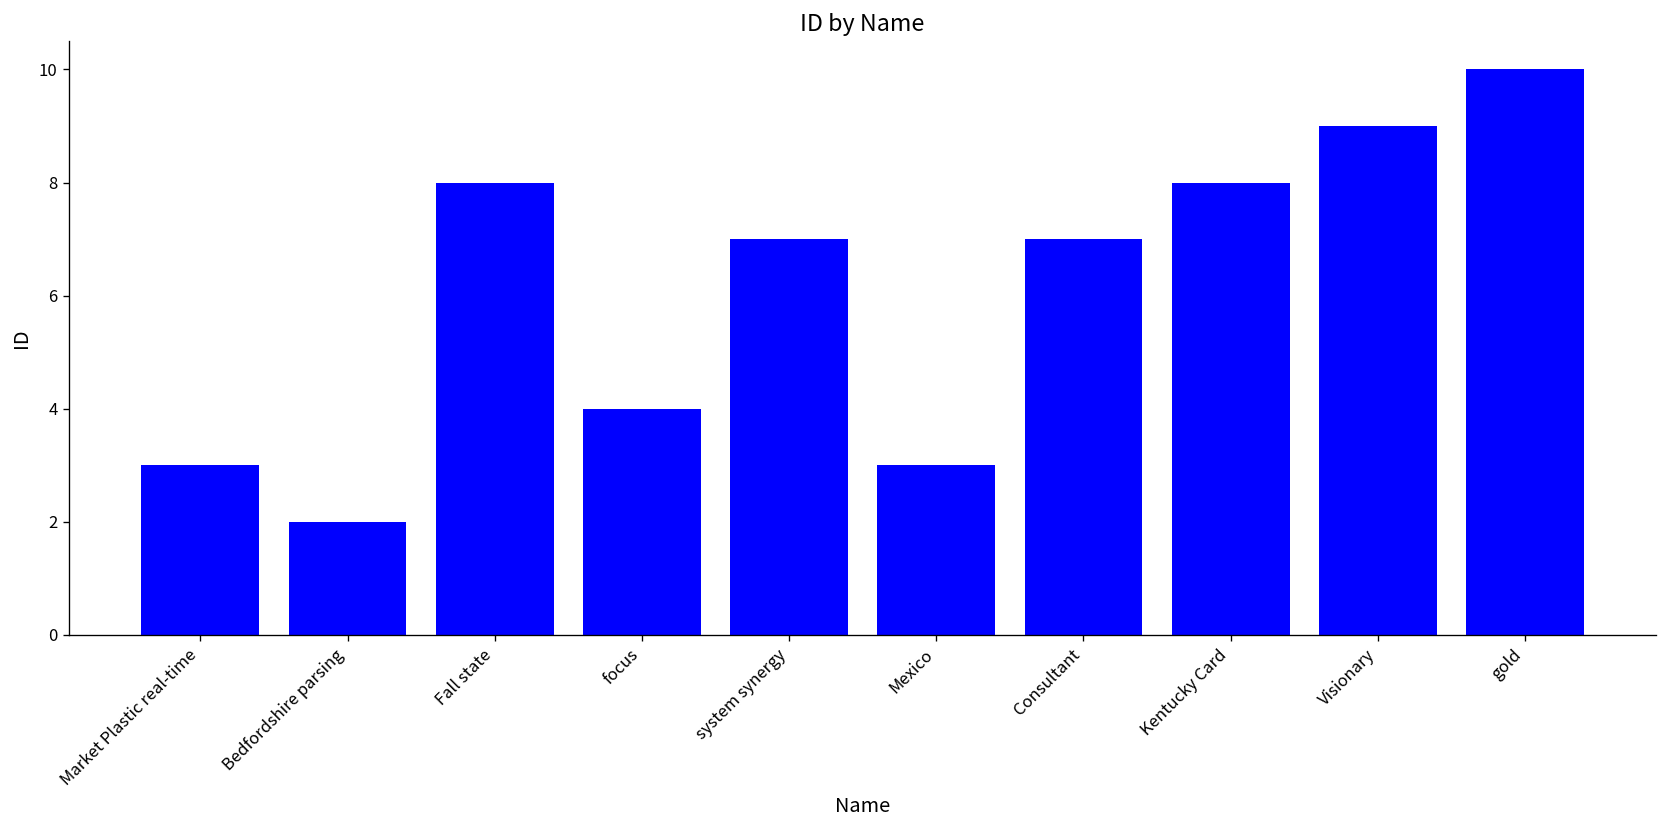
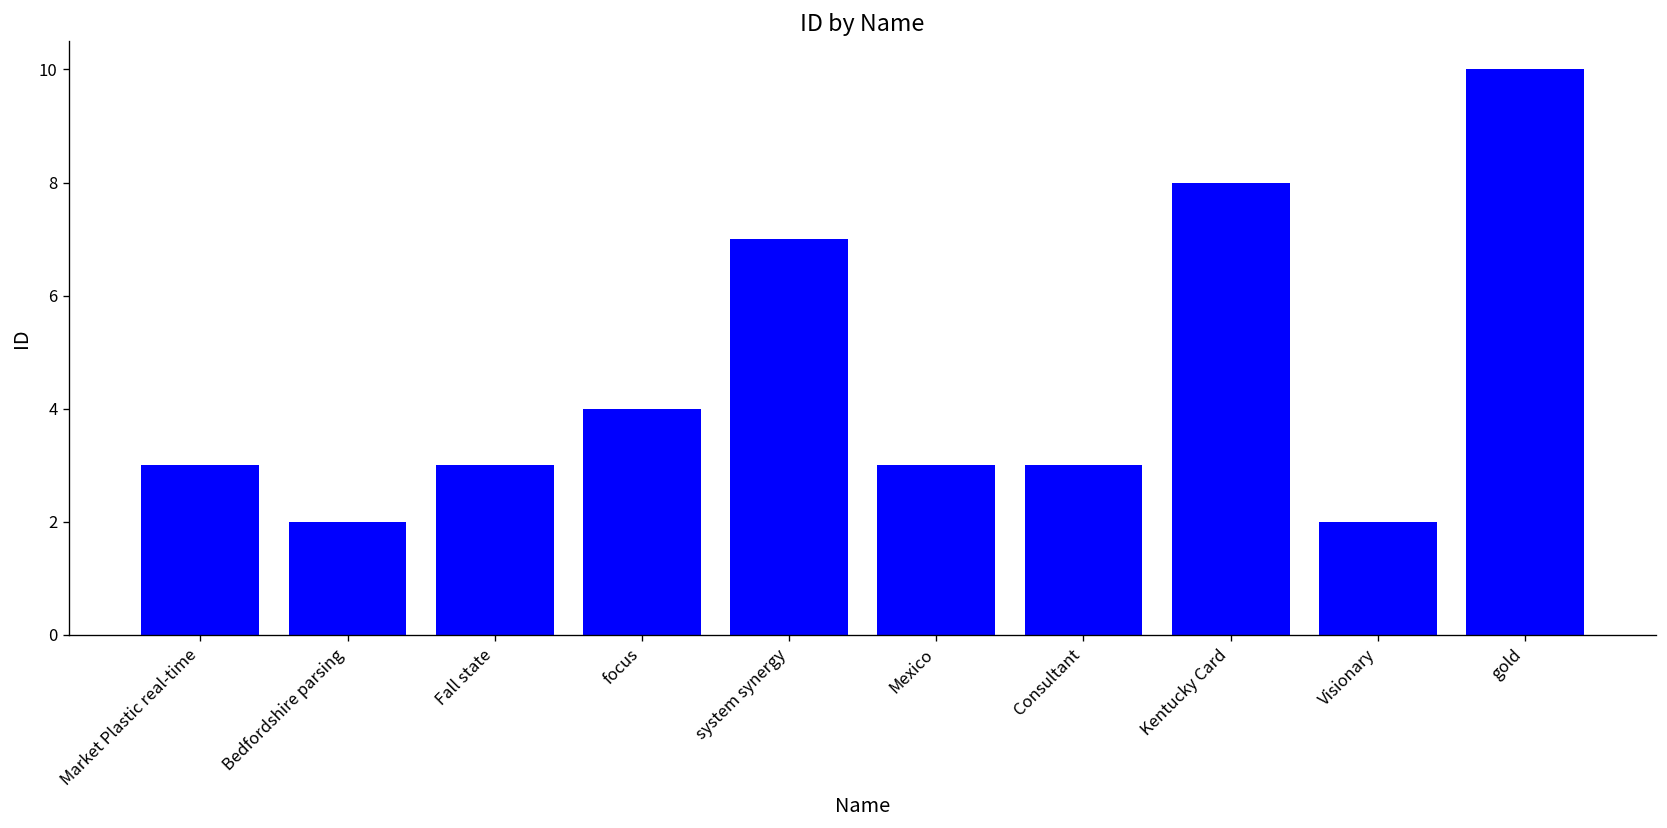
  {
    "Market Plastic real-time": 3,
    "Bedfordshire parsing": 2,
-   "Fall state": 8,
+   "Fall state": 3,
    "focus": 4,
    "system synergy": 7,
    "Mexico": 3,
-   "Consultant": 7,
+   "Consultant": 3,
    "Kentucky Card": 8,
-   "Visionary": 9,
+   "Visionary": 2,
    "gold": 10
  }
